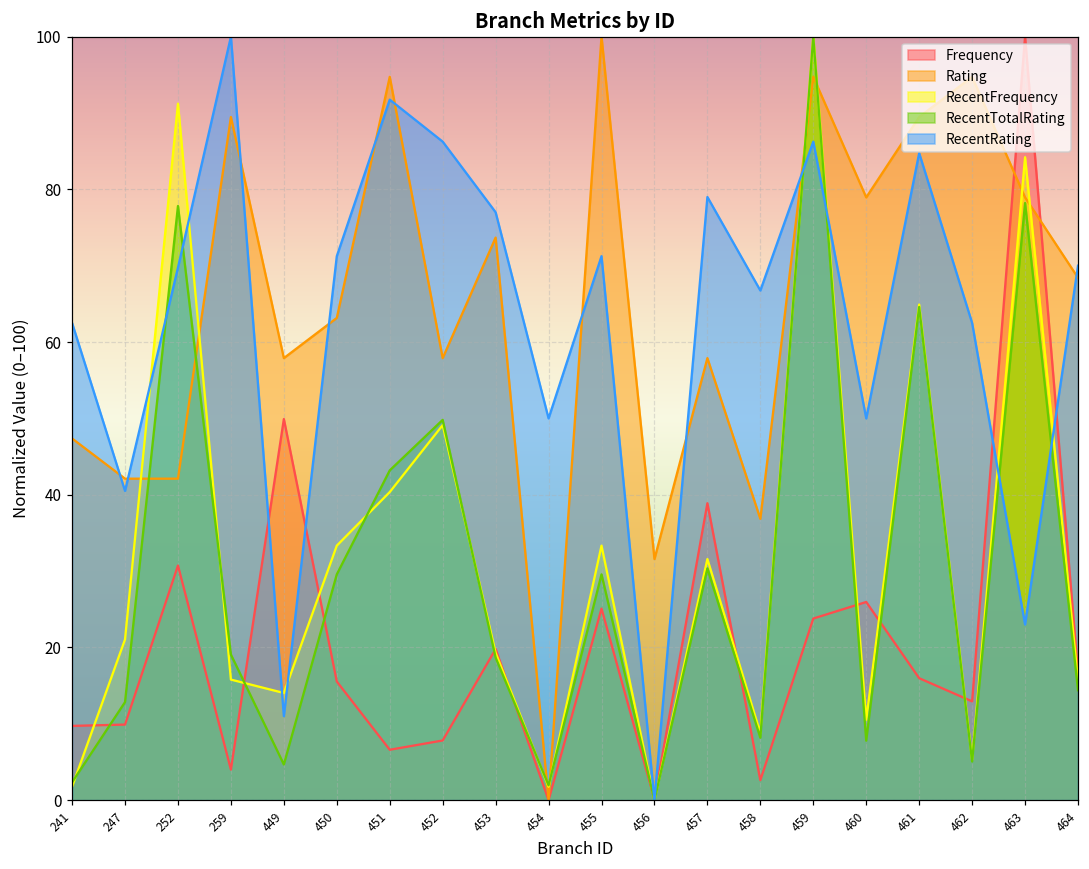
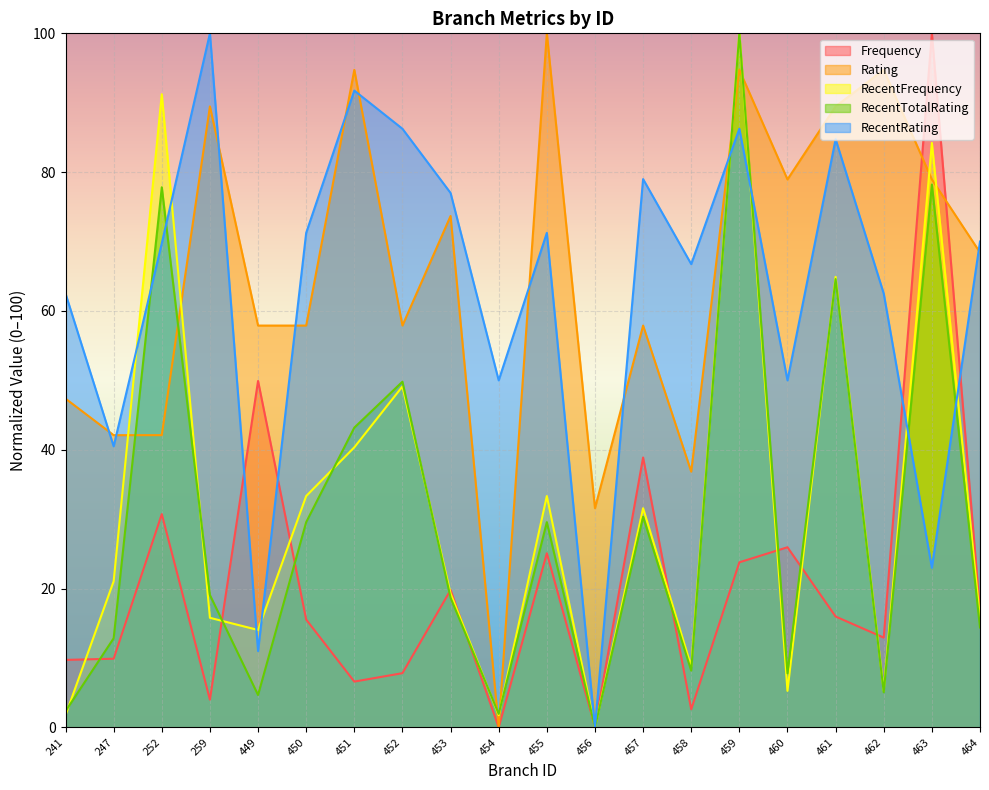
  {
    "Frequency": {
      "241": 10,
      "247": 10,
      "252": 31,
      "259": 4,
      "449": 50,
      "450": 16,
      "451": 7,
      "452": 8,
      "453": 20,
      "455": 25,
      "457": 39,
      "458": 3,
      "459": 24,
      "460": 26,
      "461": 16,
      "462": 13,
      "463": 100,
      "464": 17
    },
    "Rating": {
      "241": 47,
      "247": 42,
      "252": 42,
      "259": 89,
      "449": 58,
-     "450": 63,
+     "450": 58,
      "451": 95,
      "452": 58,
      "453": 74,
      "455": 100,
      "456": 32,
      "457": 58,
      "458": 37,
      "459": 95,
      "460": 79,
      "463": 79,
      "464": 68
    },
    "RecentFrequency": {
      "241": 2,
      "247": 21,
      "252": 91,
      "259": 16,
      "449": 14,
      "450": 33,
      "451": 40,
      "452": 49,
      "453": 19,
      "455": 33,
      "457": 32,
      "458": 9,
-     "460": 11,
+     "460": 5,
      "463": 84,
      "464": 16
    },
    "RecentTotalRating": {
      "241": 2,
      "247": 13,
      "252": 78,
      "259": 19,
      "449": 5,
      "450": 30,
      "451": 43,
      "452": 50,
      "453": 19,
      "455": 30,
      "457": 30,
      "458": 8,
      "460": 8,
      "463": 78,
      "464": 14
    },
    "RecentRating": {
      "241": 63,
      "247": 41,
      "252": 70,
      "259": 100,
      "449": 11,
      "450": 71,
      "451": 92,
      "452": 86,
      "453": 77,
      "454": 50,
      "455": 71,
      "457": 79,
      "458": 67,
      "459": 86,
      "460": 50,
      "462": 63,
      "463": 23,
      "464": 70
    }
  }
